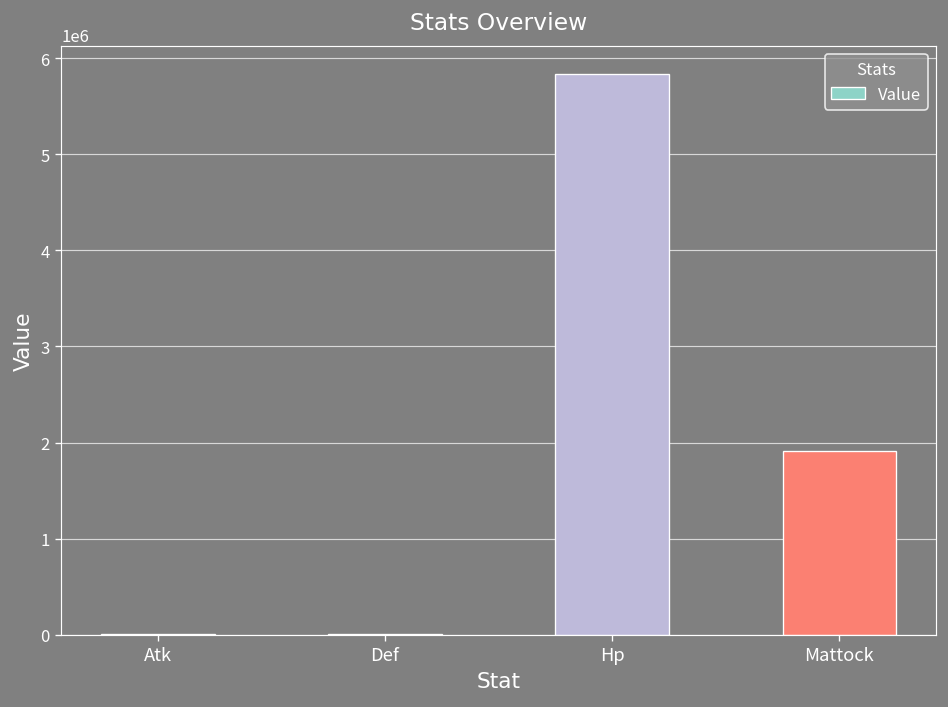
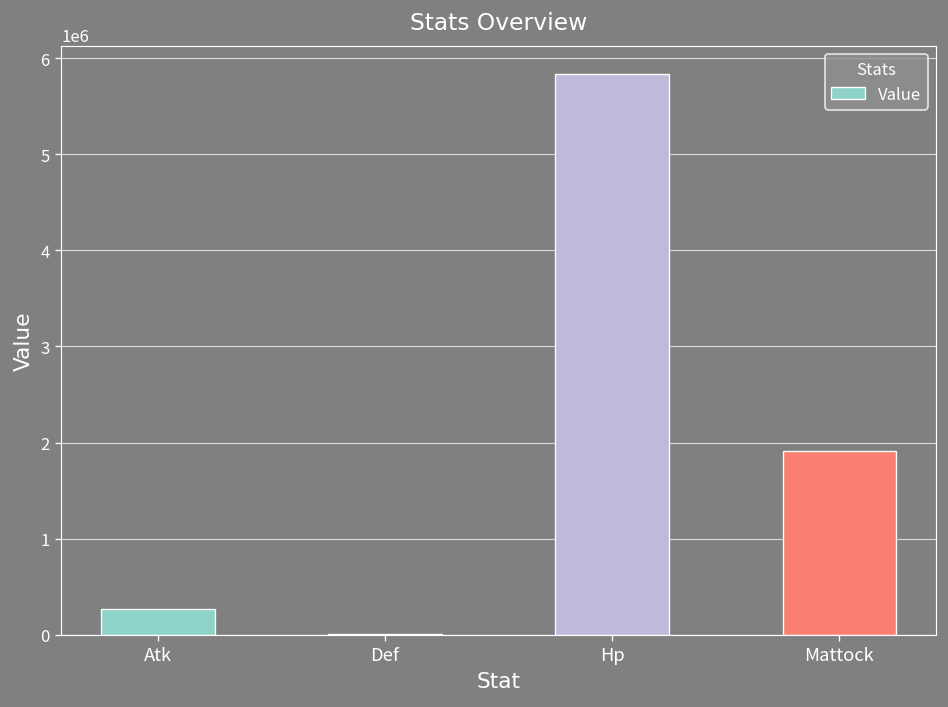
  {
-   "Atk": 0,
+   "Atk": 300000,
    "Hp": 5800000,
    "Mattock": 1900000
  }
